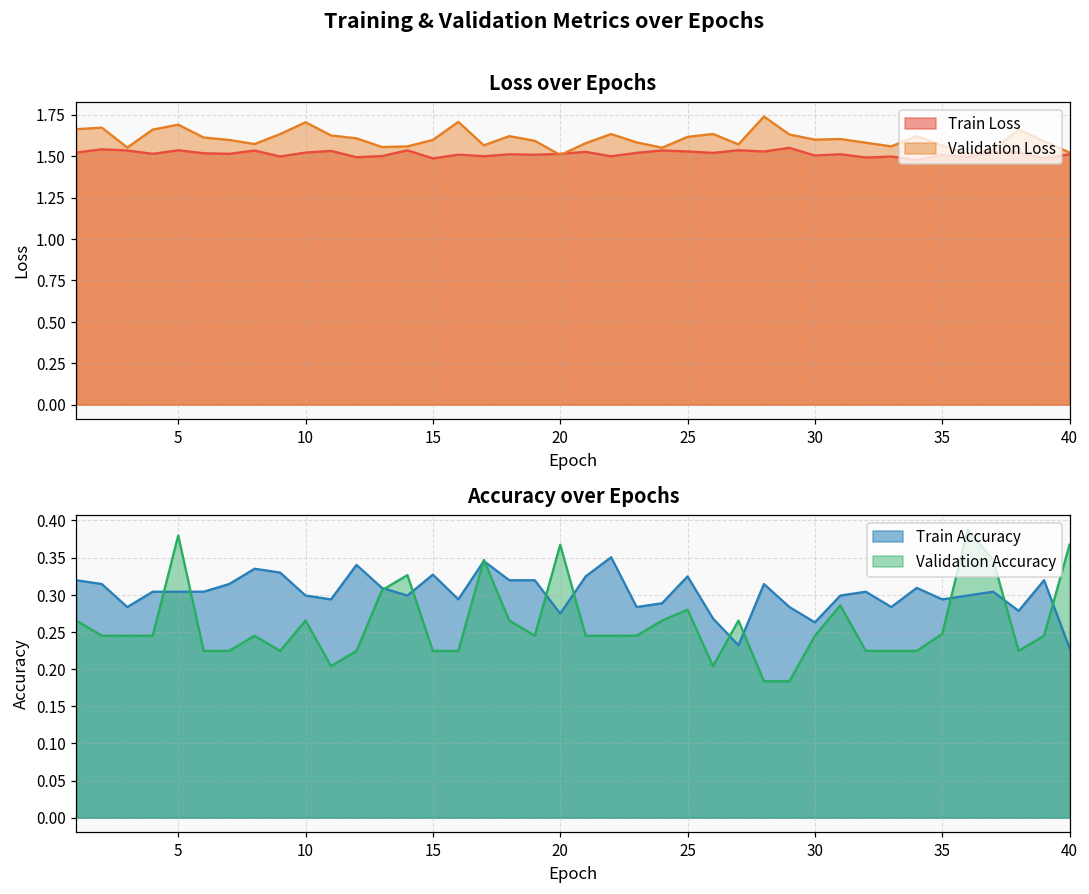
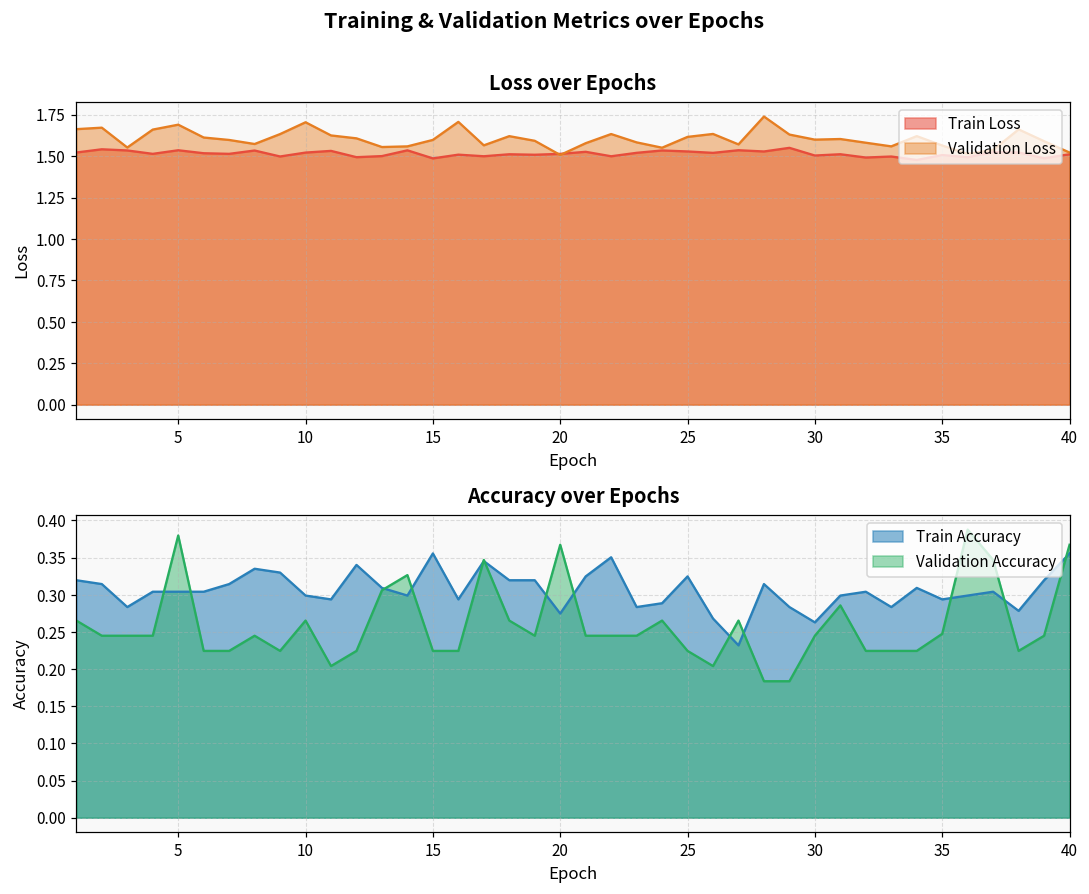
  {
    "Accuracy over Epochs": {
      "Train Accuracy": {
        "5": 0.30,
        "10": 0.30,
-       "15": 0.33,
+       "15": 0.36,
        "20": 0.27,
        "25": 0.32,
        "30": 0.26,
        "35": 0.29,
-       "40": 0.23
+       "40": 0.36
      },
      "Validation Accuracy": {
        "5": 0.38,
        "10": 0.27,
        "15": 0.22,
        "20": 0.37,
-       "25": 0.28,
+       "25": 0.22,
        "30": 0.24,
        "35": 0.25,
        "40": 0.37
      }
    }
  }
